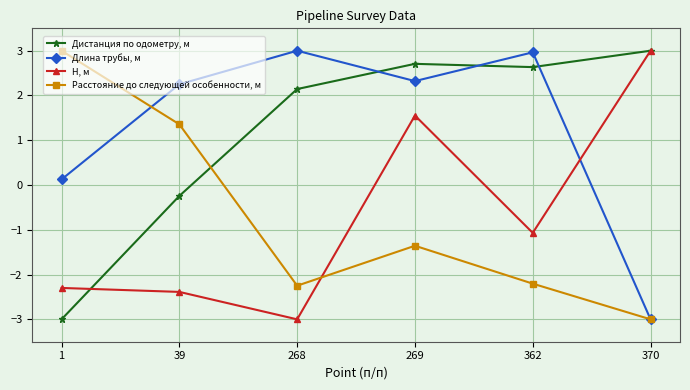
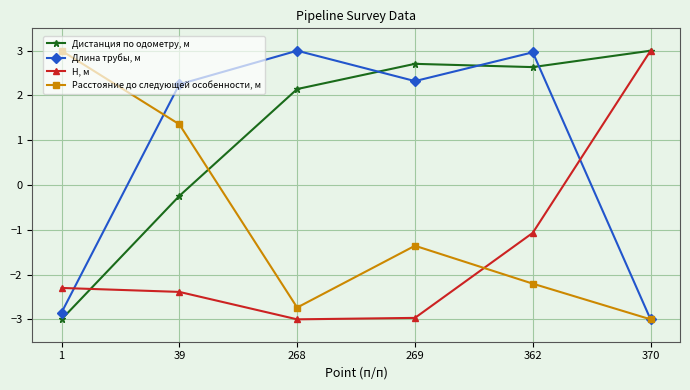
  {
    "Дистанция по одометру, м": {
      "1": -3.0,
      "39": -0.2,
      "268": 2.1,
      "269": 2.7,
      "362": 2.6
    },
    "Длина трубы, м": {
-     "1": 0.1,
+     "1": -2.8,
      "268": 3.0,
      "269": 2.3,
      "362": 3.0
    },
    "H, м": {
      "1": -2.3,
      "39": -2.4,
      "268": -3.0,
-     "269": 1.6,
+     "269": -3.0,
      "362": -1.1
    },
    "Расстояние до следующей особенности, м": {
      "39": 1.4,
-     "268": -2.2,
+     "268": -2.7,
      "269": -1.4,
      "362": -2.2
    }
  }
